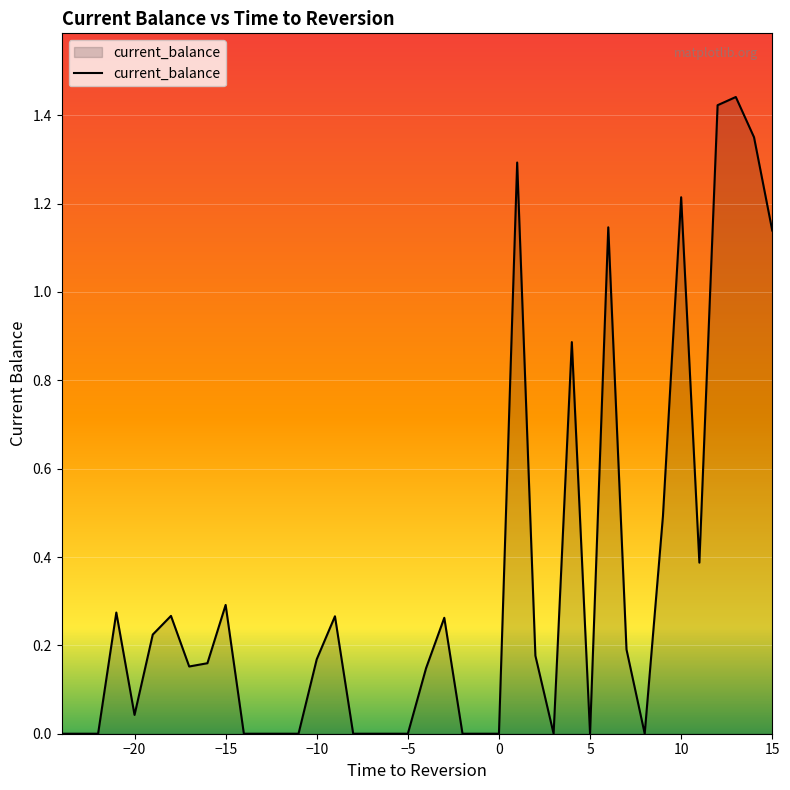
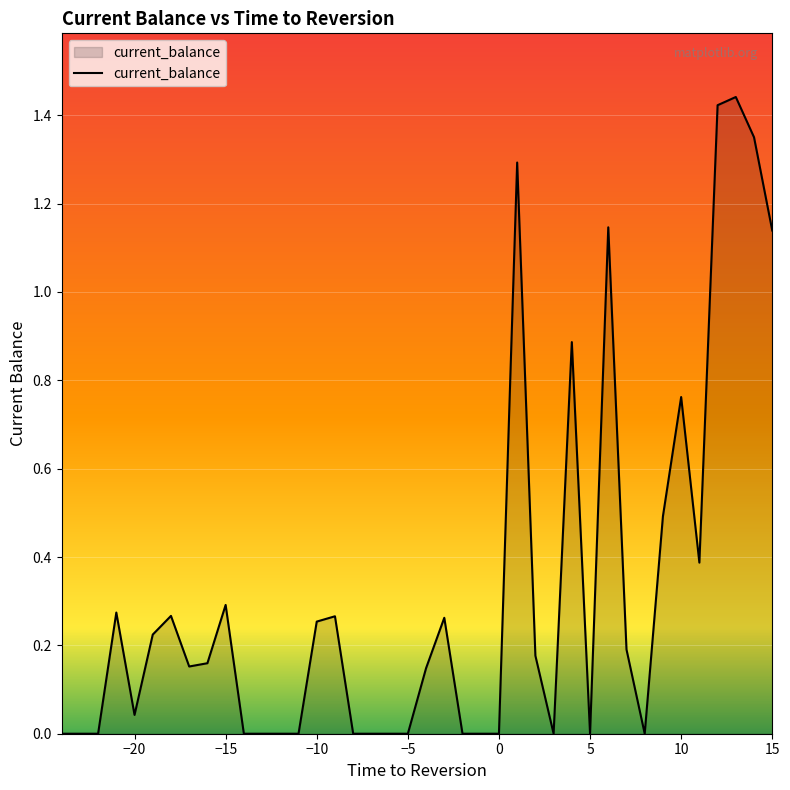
  {
    "−20": 0.04,
    "−15": 0.29,
-   "−10": 0.17,
+   "−10": 0.25,
    "−5": 0.00,
    "0": 0.00,
    "5": 0.00,
-   "10": 1.21,
+   "10": 0.76,
    "15": 1.14
  }
